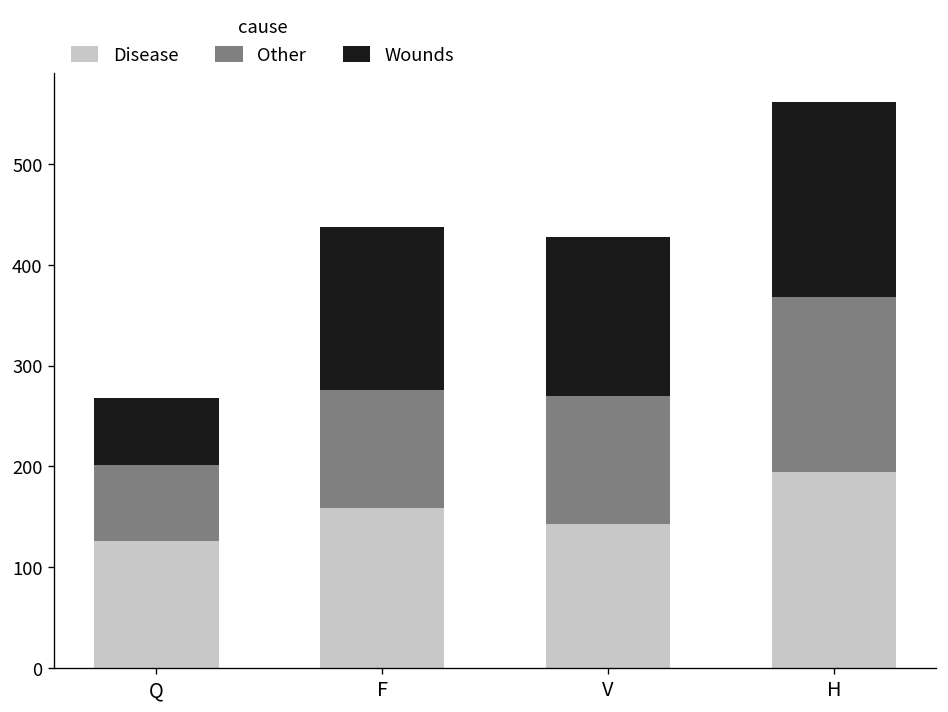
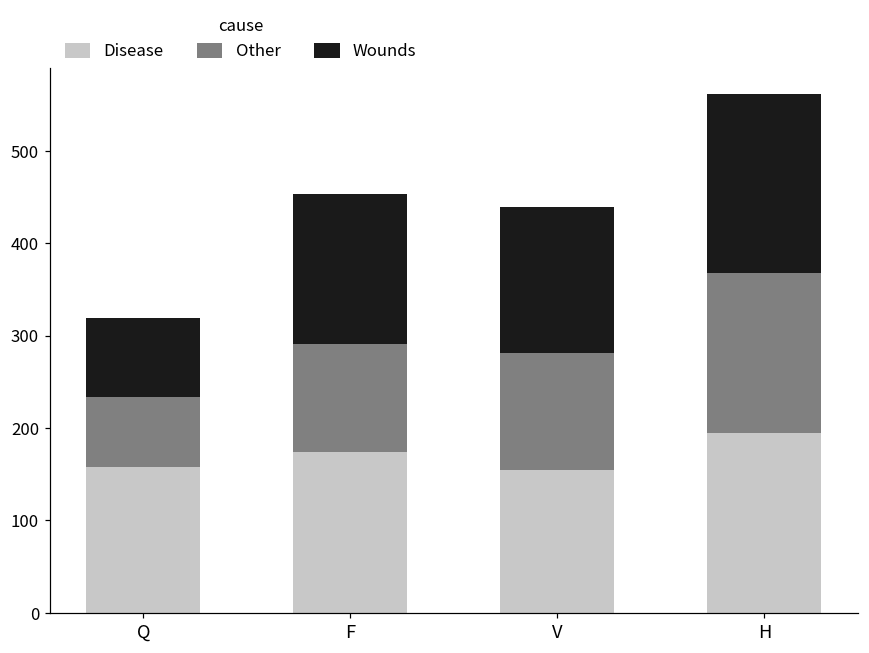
  {
    "Disease": {
-     "Q": 130,
-     "F": 160,
-     "V": 140,
+     "Q": 160,
+     "F": 170,
+     "V": 150,
      "H": 190
    },
    "Other": {
      "Q": 80,
      "F": 120,
      "V": 130,
      "H": 170
    },
    "Wounds": {
-     "Q": 70,
+     "Q": 90,
      "F": 160,
      "V": 160,
      "H": 190
    }
  }
